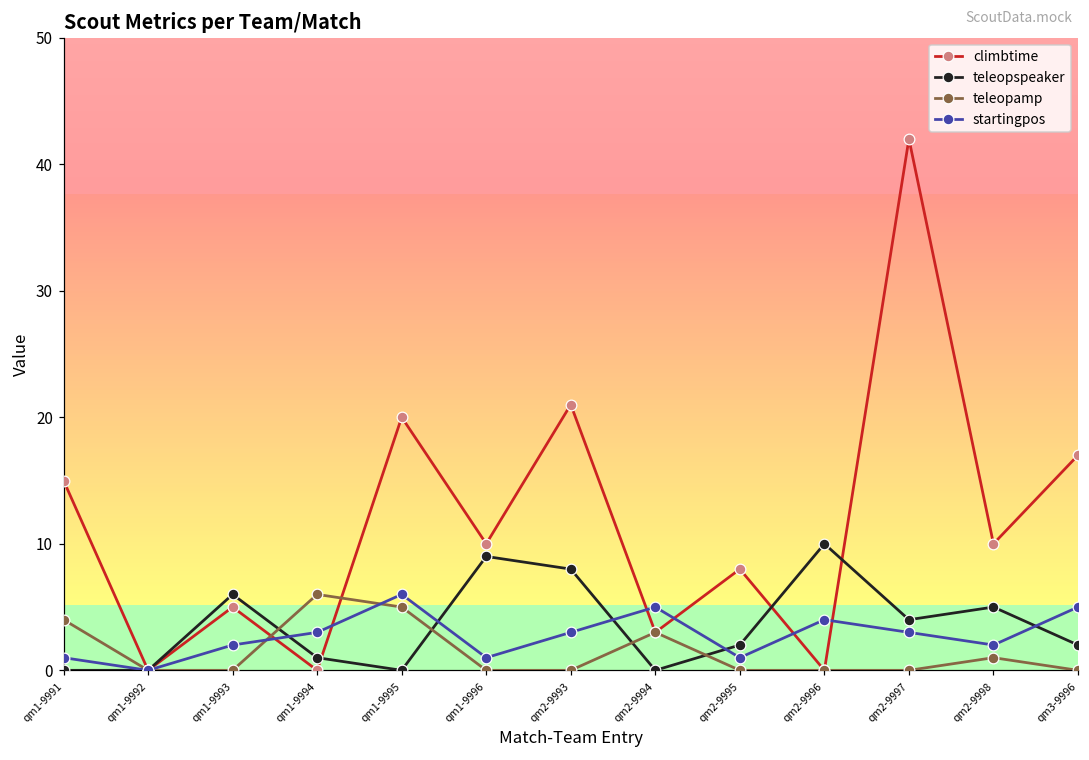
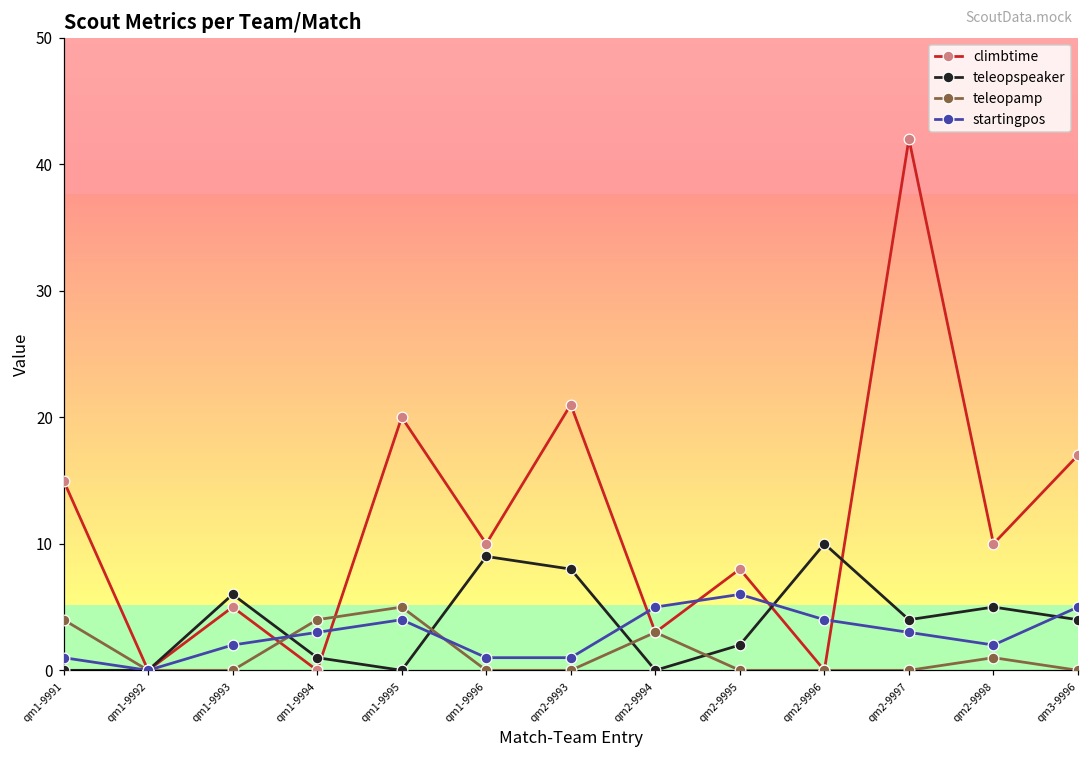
  {
    "climbtime": {
      "qm1-9991": 15,
      "qm1-9993": 5,
      "qm1-9994": 0,
      "qm1-9995": 20,
      "qm1-9996": 10,
      "qm2-9993": 21,
      "qm2-9995": 8,
      "qm2-9997": 42,
      "qm2-9998": 10,
      "qm3-9996": 17
    },
    "teleopspeaker": {
      "qm1-9991": 0,
      "qm1-9993": 6,
      "qm1-9994": 1,
      "qm1-9995": 0,
      "qm1-9996": 9,
      "qm2-9993": 8,
      "qm2-9994": 0,
      "qm2-9995": 2,
      "qm2-9996": 10,
      "qm2-9997": 4,
      "qm2-9998": 5,
-     "qm3-9996": 2
+     "qm3-9996": 4
    },
    "teleopamp": {
      "qm1-9991": 4,
      "qm1-9993": 0,
-     "qm1-9994": 6,
+     "qm1-9994": 4,
      "qm1-9995": 5,
      "qm1-9996": 0,
      "qm2-9993": 0,
      "qm2-9995": 0,
      "qm2-9997": 0,
      "qm2-9998": 1,
      "qm3-9996": 0
    },
    "startingpos": {
      "qm1-9991": 1,
      "qm1-9993": 2,
      "qm1-9994": 3,
-     "qm1-9995": 6,
+     "qm1-9995": 4,
      "qm1-9996": 1,
-     "qm2-9993": 3,
+     "qm2-9993": 1,
      "qm2-9994": 5,
-     "qm2-9995": 1,
+     "qm2-9995": 6,
      "qm2-9996": 4,
      "qm2-9997": 3,
      "qm2-9998": 2,
      "qm3-9996": 5
    }
  }
